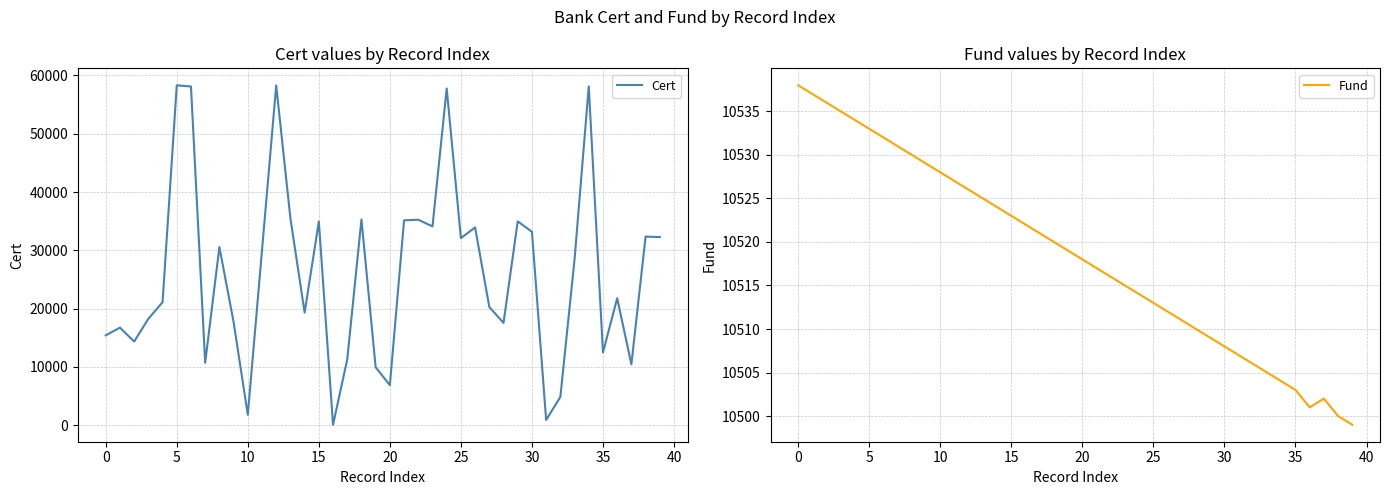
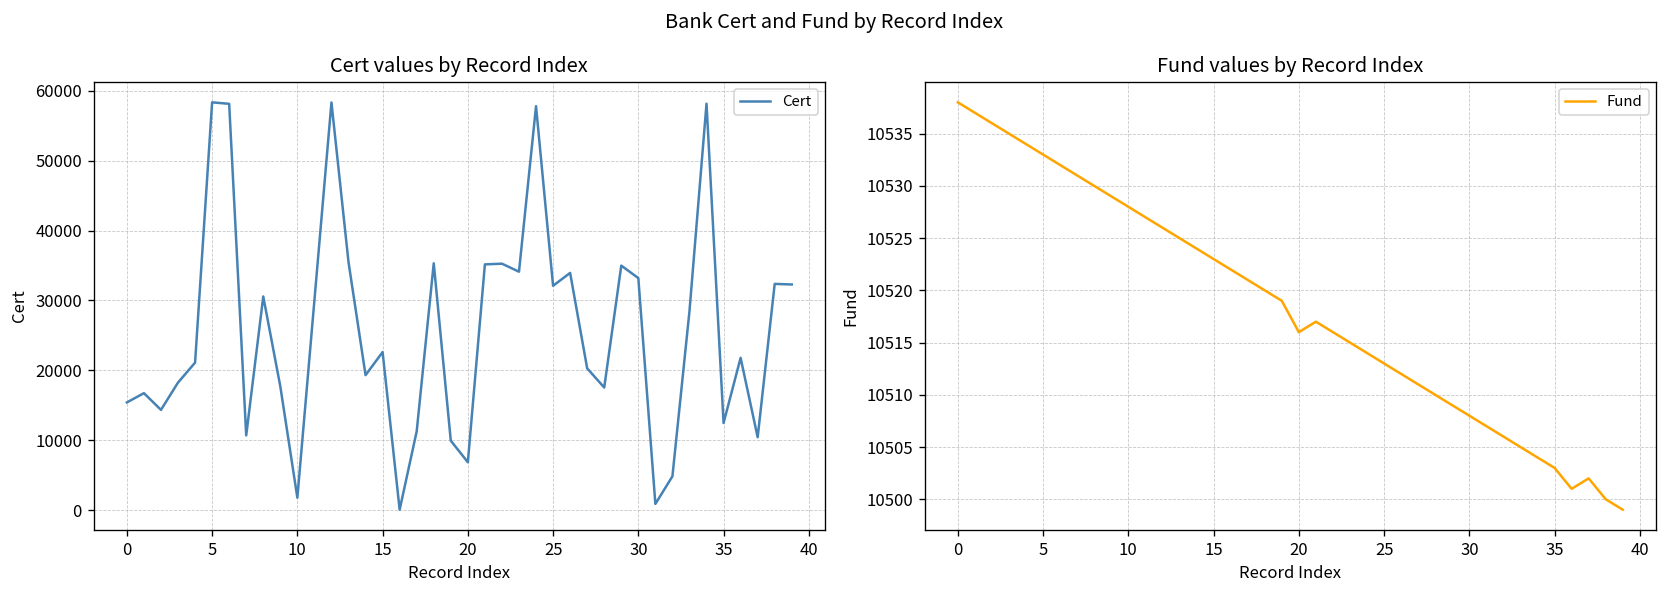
  {
    "Cert values by Record Index": {
      "0": 15000,
      "5": 58000,
      "10": 2000,
-     "15": 35000,
+     "15": 23000,
      "20": 7000,
      "25": 32000,
      "30": 33000,
      "35": 12000
    },
    "Fund values by Record Index": {
      "0": 10538,
      "5": 10533,
      "10": 10528,
      "15": 10523,
-     "20": 10518,
+     "20": 10516,
      "25": 10513,
      "30": 10508,
      "35": 10503
    }
  }
